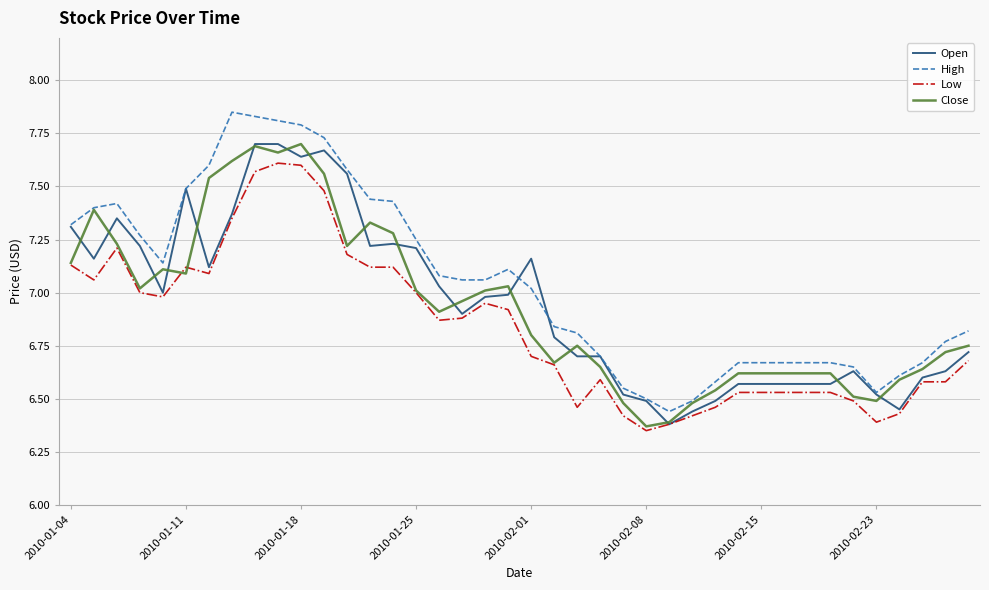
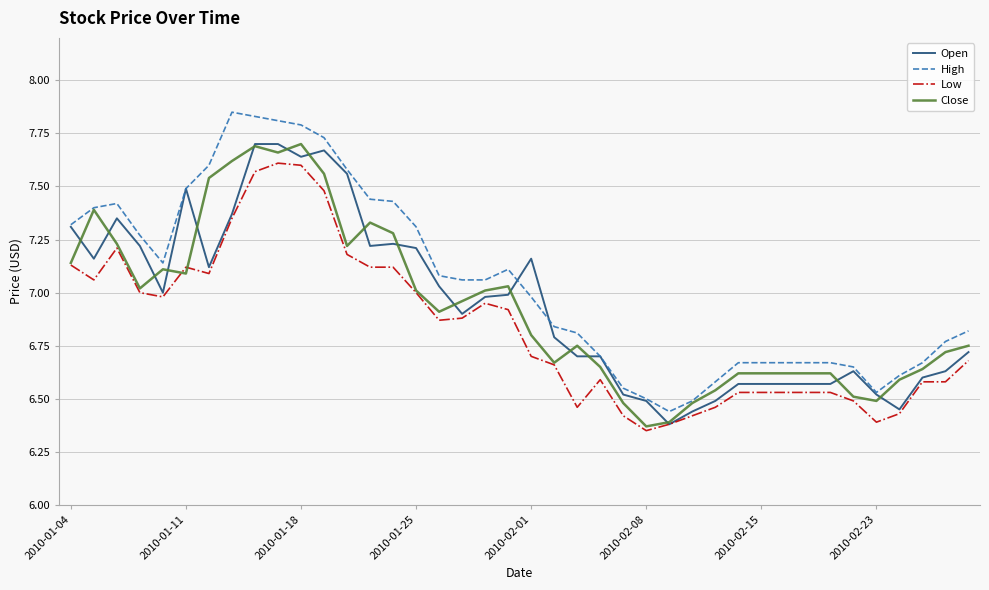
  {
    "Open": {
      "2010-01-18": 7.64,
      "2010-01-25": 7.21,
      "2010-02-01": 7.16,
      "2010-02-15": 6.57
    },
    "High": {
      "2010-01-18": 7.79,
-     "2010-01-25": 7.25,
-     "2010-02-01": 7.02,
+     "2010-01-25": 7.31,
+     "2010-02-01": 6.98,
      "2010-02-15": 6.67
    },
    "Low": {
      "2010-01-11": 7.12,
      "2010-01-18": 7.60,
      "2010-02-01": 6.70,
      "2010-02-08": 6.35,
      "2010-02-15": 6.53,
      "2010-02-23": 6.39
    },
    "Close": {
      "2010-01-11": 7.09,
      "2010-01-18": 7.70,
      "2010-02-01": 6.80,
      "2010-02-08": 6.37,
      "2010-02-15": 6.62,
      "2010-02-23": 6.49
    }
  }
